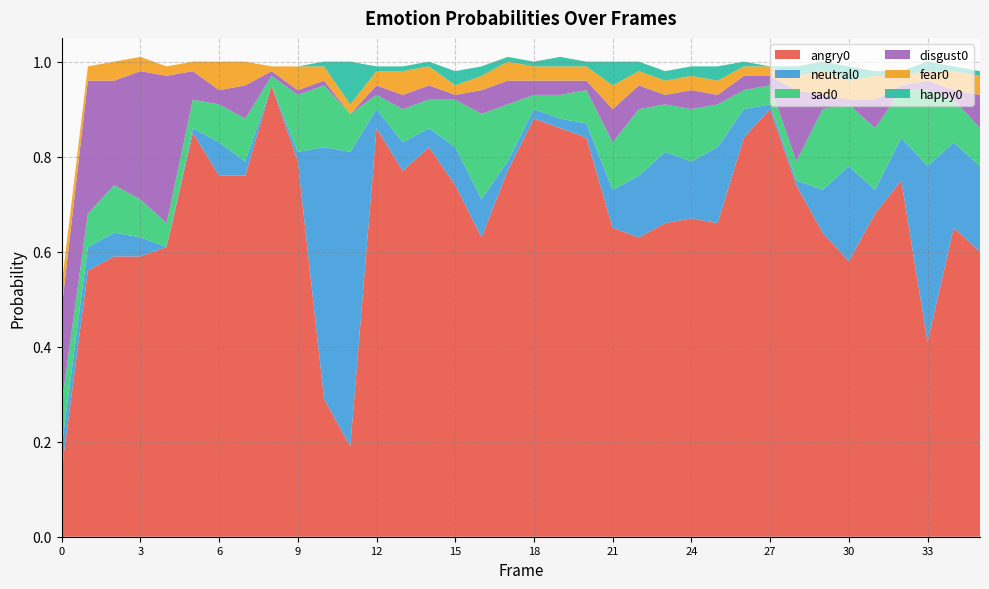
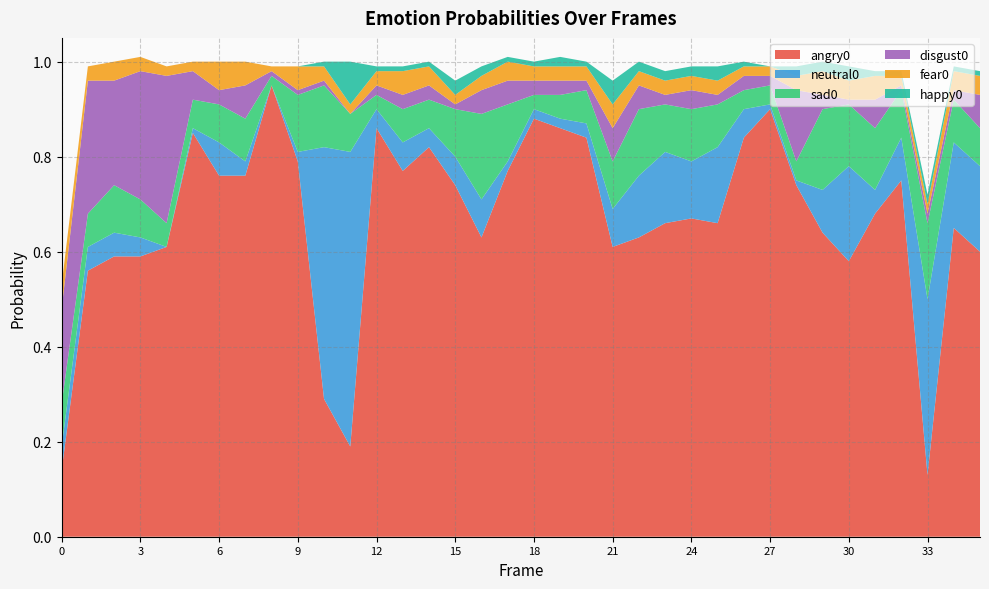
  {
    "angry0": {
      "0": 0.14,
      "3": 0.59,
      "6": 0.76,
      "9": 0.79,
      "12": 0.86,
      "15": 0.74,
      "18": 0.88,
-     "21": 0.65,
+     "21": 0.61,
      "24": 0.67,
      "27": 0.90,
      "30": 0.58,
-     "33": 0.41
+     "33": 0.13
    },
    "neutral0": {
      "0": 0.05,
      "3": 0.04,
      "6": 0.07,
      "9": 0.02,
      "12": 0.04,
-     "15": 0.08,
+     "15": 0.06,
      "18": 0.02,
      "21": 0.08,
      "24": 0.12,
      "27": 0.01,
      "30": 0.20,
      "33": 0.37
    },
    "disgust0": {
      "0": 0.20,
      "3": 0.27,
      "6": 0.03,
      "9": 0.01,
      "12": 0.02,
      "15": 0.01,
      "18": 0.03,
      "21": 0.07,
      "24": 0.04,
      "27": 0.02
    },
    "fear0": {
      "12": 0.03,
      "15": 0.02,
      "18": 0.03,
      "21": 0.05,
      "24": 0.03
    }
  }
